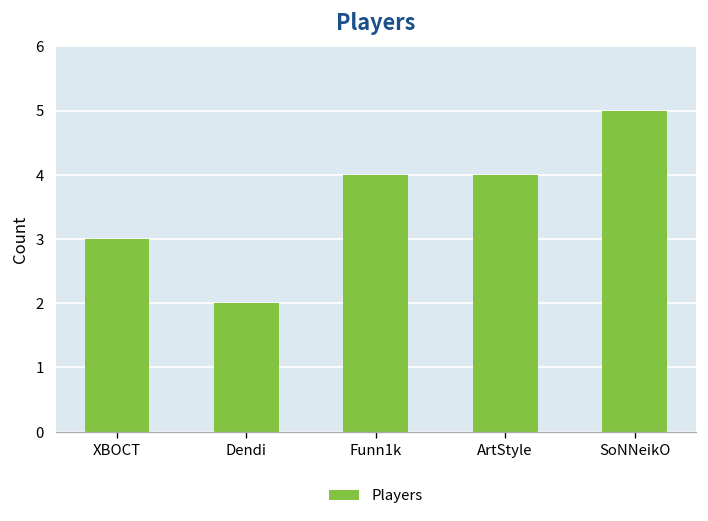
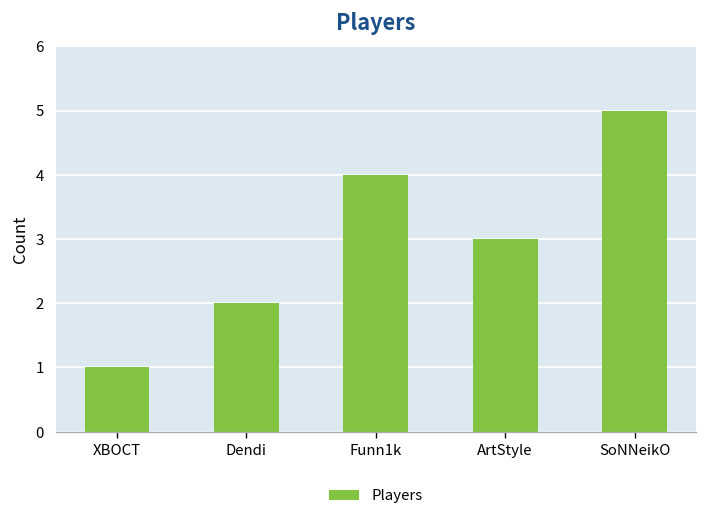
  {
-   "XBOCT": 3,
+   "XBOCT": 1,
    "Dendi": 2,
    "Funn1k": 4,
-   "ArtStyle": 4,
+   "ArtStyle": 3,
    "SoNNeikO": 5
  }
